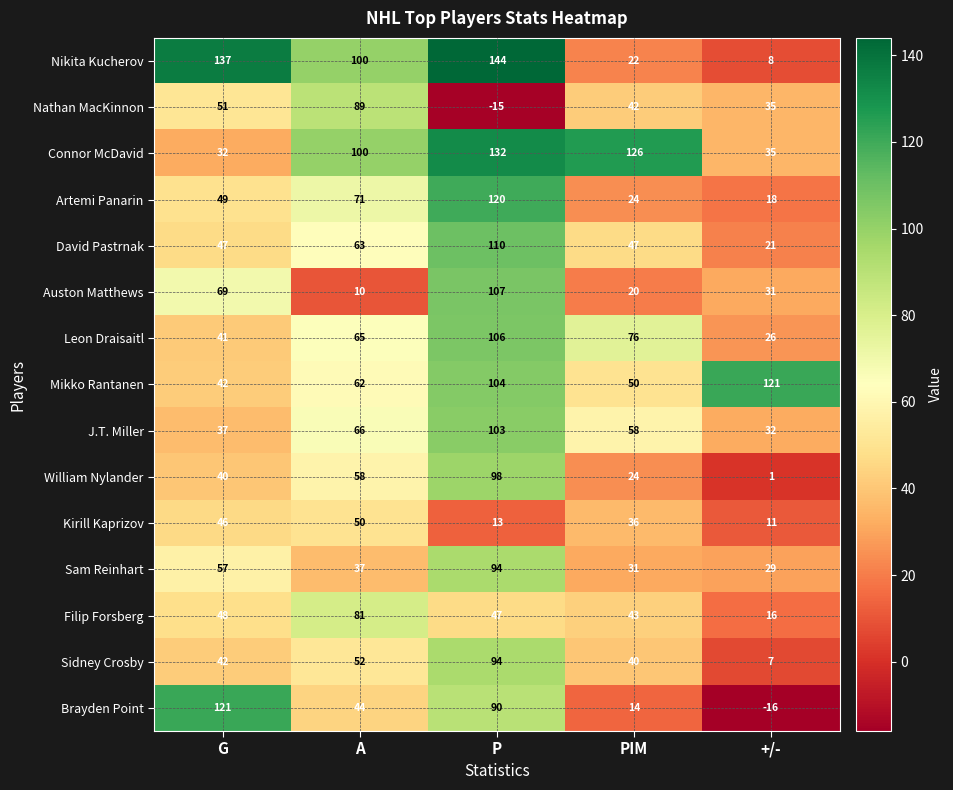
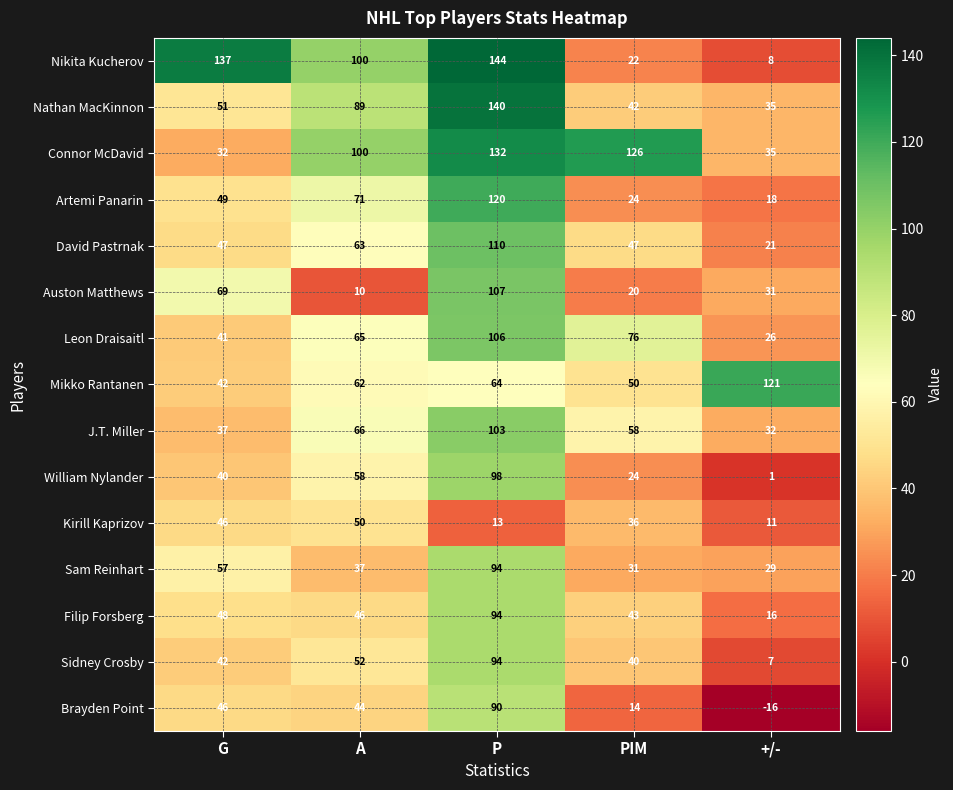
  {
    "Nikita Kucherov": {
      "G": 137,
      "A": 100,
      "P": 144,
      "PIM": 22,
      "+/-": 8
    },
    "Nathan MacKinnon": {
      "G": 51,
      "A": 89,
-     "P": -15,
+     "P": 140,
      "PIM": 42,
      "+/-": 35
    },
    "Connor McDavid": {
      "G": 32,
      "A": 100,
      "P": 132,
      "PIM": 126,
      "+/-": 35
    },
    "Artemi Panarin": {
      "G": 49,
      "A": 71,
      "P": 120,
      "PIM": 24,
      "+/-": 18
    },
    "David Pastrnak": {
      "G": 47,
      "A": 63,
      "P": 110,
      "PIM": 47,
      "+/-": 21
    },
    "Auston Matthews": {
      "G": 69,
      "A": 10,
      "P": 107,
      "PIM": 20,
      "+/-": 31
    },
    "Leon Draisaitl": {
      "G": 41,
      "A": 65,
      "P": 106,
      "PIM": 76,
      "+/-": 26
    },
    "Mikko Rantanen": {
      "G": 42,
      "A": 62,
-     "P": 104,
+     "P": 64,
      "PIM": 50,
      "+/-": 121
    },
    "J.T. Miller": {
      "G": 37,
      "A": 66,
      "P": 103,
      "PIM": 58,
      "+/-": 32
    },
    "William Nylander": {
      "G": 40,
      "A": 58,
      "P": 98,
      "PIM": 24,
      "+/-": 1
    },
    "Kirill Kaprizov": {
      "G": 46,
      "A": 50,
      "P": 13,
      "PIM": 36,
      "+/-": 11
    },
    "Sam Reinhart": {
      "G": 57,
      "A": 37,
      "P": 94,
      "PIM": 31,
      "+/-": 29
    },
    "Filip Forsberg": {
      "G": 48,
-     "A": 81,
-     "P": 47,
+     "A": 46,
+     "P": 94,
      "PIM": 43,
      "+/-": 16
    },
    "Sidney Crosby": {
      "G": 42,
      "A": 52,
      "P": 94,
      "PIM": 40,
      "+/-": 7
    },
    "Brayden Point": {
-     "G": 121,
+     "G": 46,
      "A": 44,
      "P": 90,
      "PIM": 14,
      "+/-": -16
    }
  }
